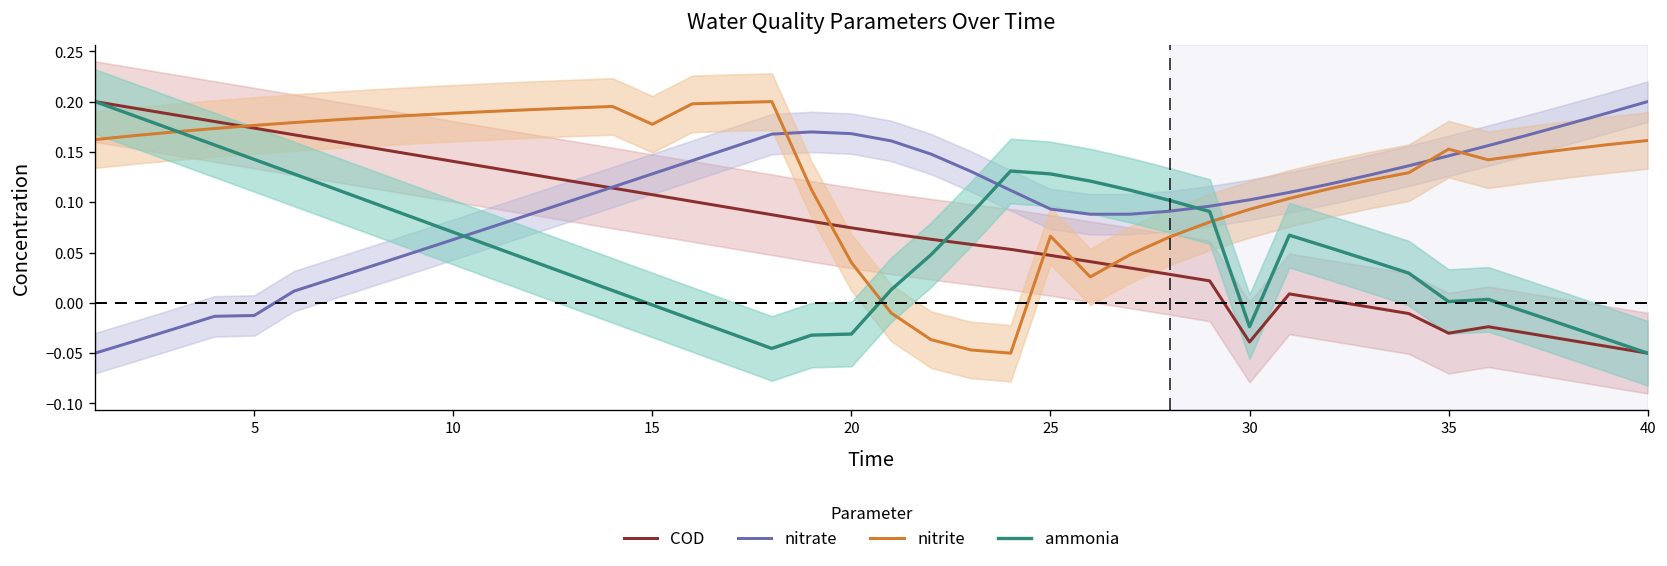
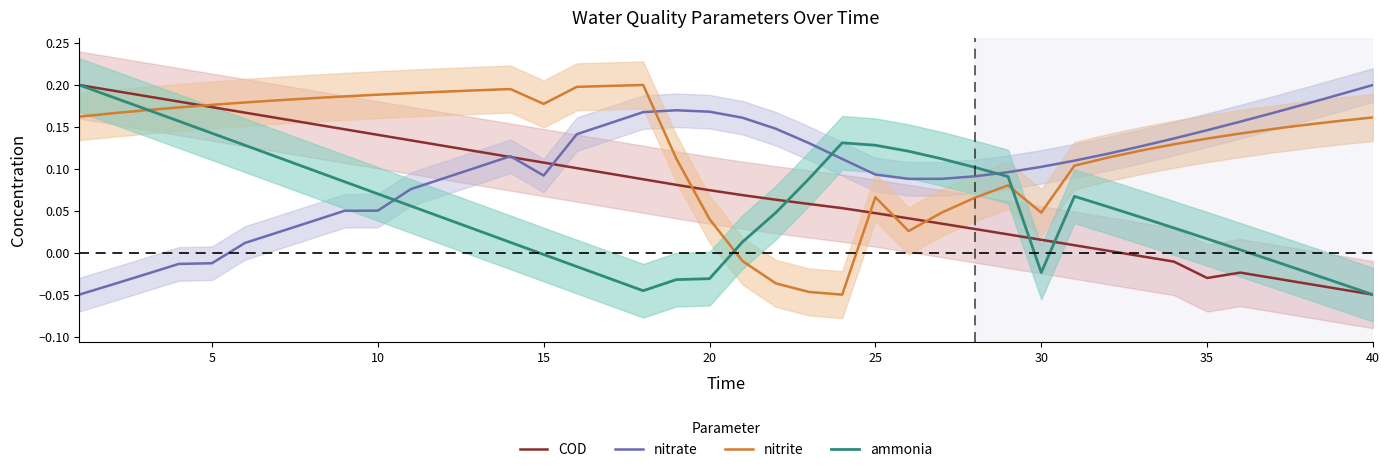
  {
    "COD": {
      "10": 0.14,
      "15": 0.11,
      "20": 0.07,
      "25": 0.05,
-     "30": -0.04,
+     "30": 0.02,
      "35": -0.03
    },
    "nitrate": {
      "5": -0.01,
-     "10": 0.06,
-     "15": 0.13,
+     "10": 0.05,
+     "15": 0.09,
      "20": 0.17,
      "30": 0.10,
      "35": 0.15,
      "40": 0.20
    },
    "nitrite": {
      "10": 0.19,
      "15": 0.18,
      "20": 0.04,
      "25": 0.07,
-     "30": 0.09,
-     "35": 0.15,
+     "30": 0.05,
+     "35": 0.14,
      "40": 0.16
    },
    "ammonia": {
      "5": 0.14,
      "15": 0.00,
      "20": -0.03,
      "25": 0.13,
      "30": -0.02,
-     "35": 0.00
+     "35": 0.02
    }
  }
